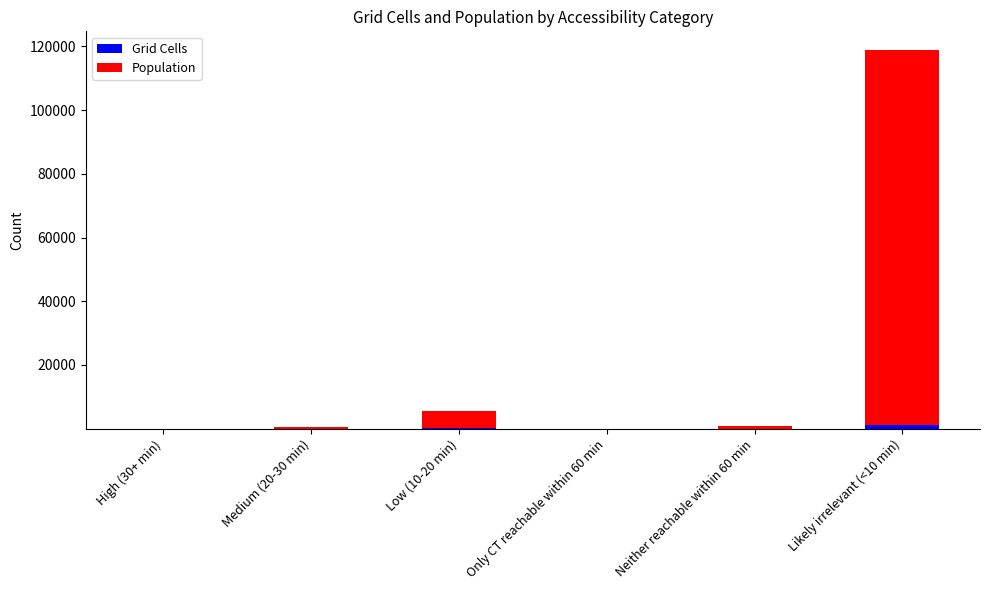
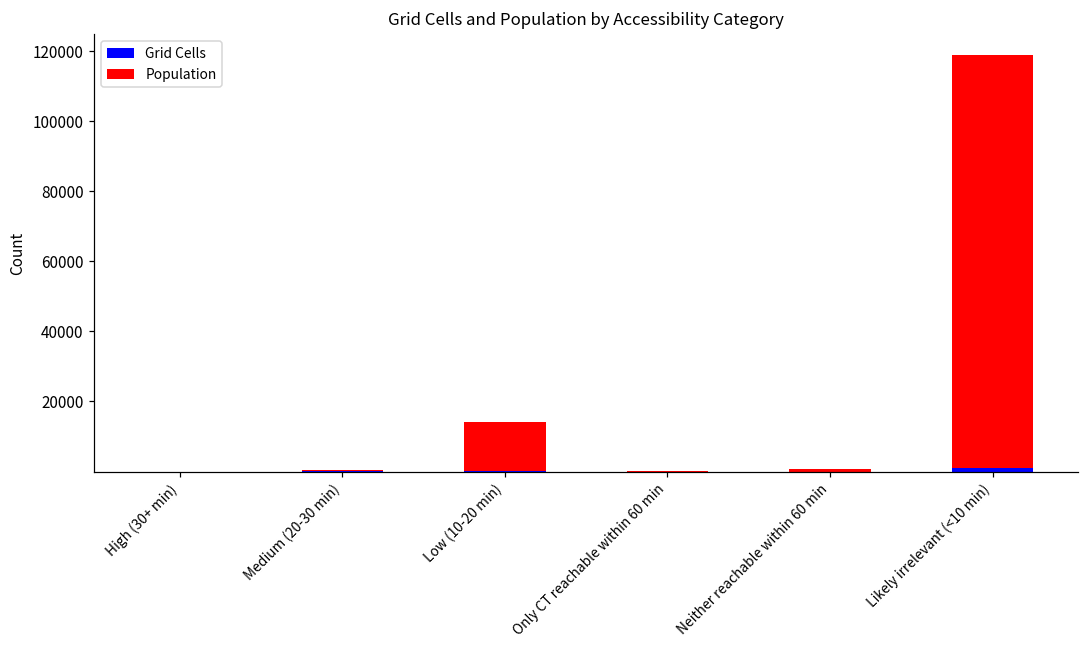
  {
    "Grid Cells": {
      "High (30+ min)": 0,
      "Likely irrelevant (<10 min)": 1000
    },
    "Population": {
      "High (30+ min)": 0,
-     "Low (10-20 min)": 5000,
+     "Low (10-20 min)": 14000,
      "Neither reachable within 60 min": 1000,
      "Likely irrelevant (<10 min)": 118000
    }
  }
